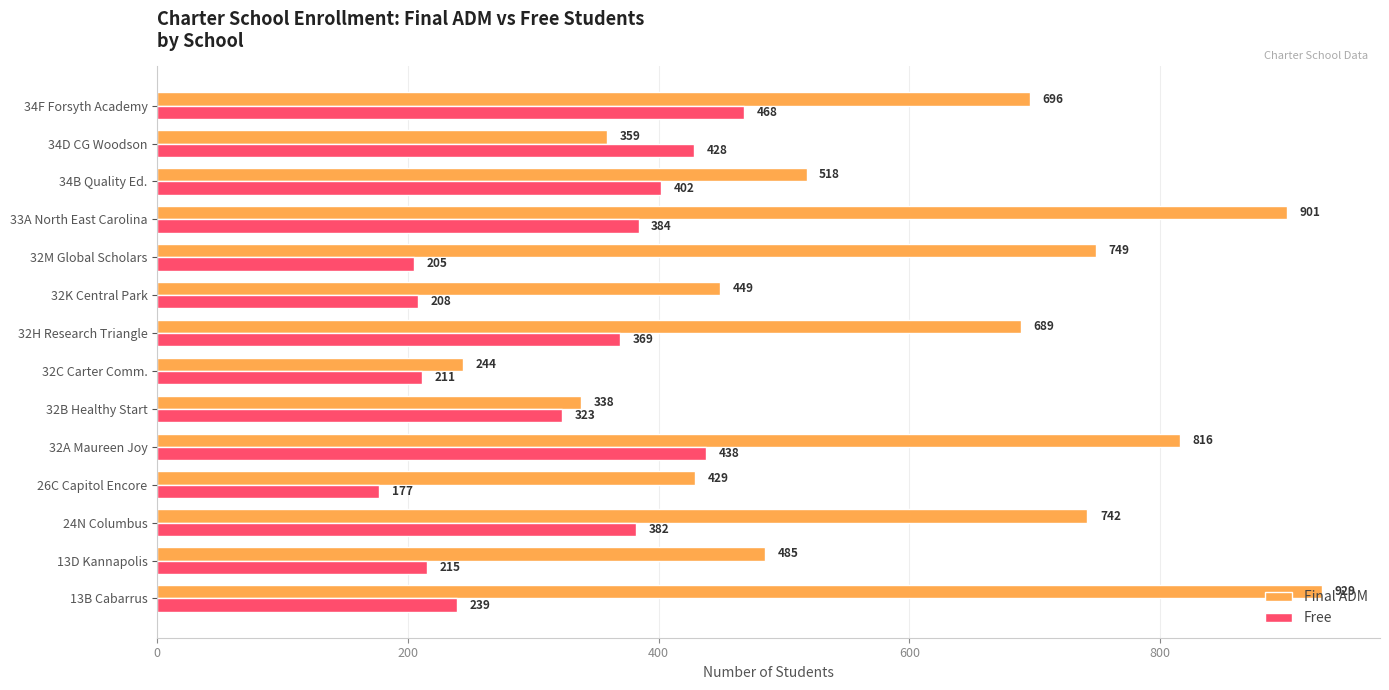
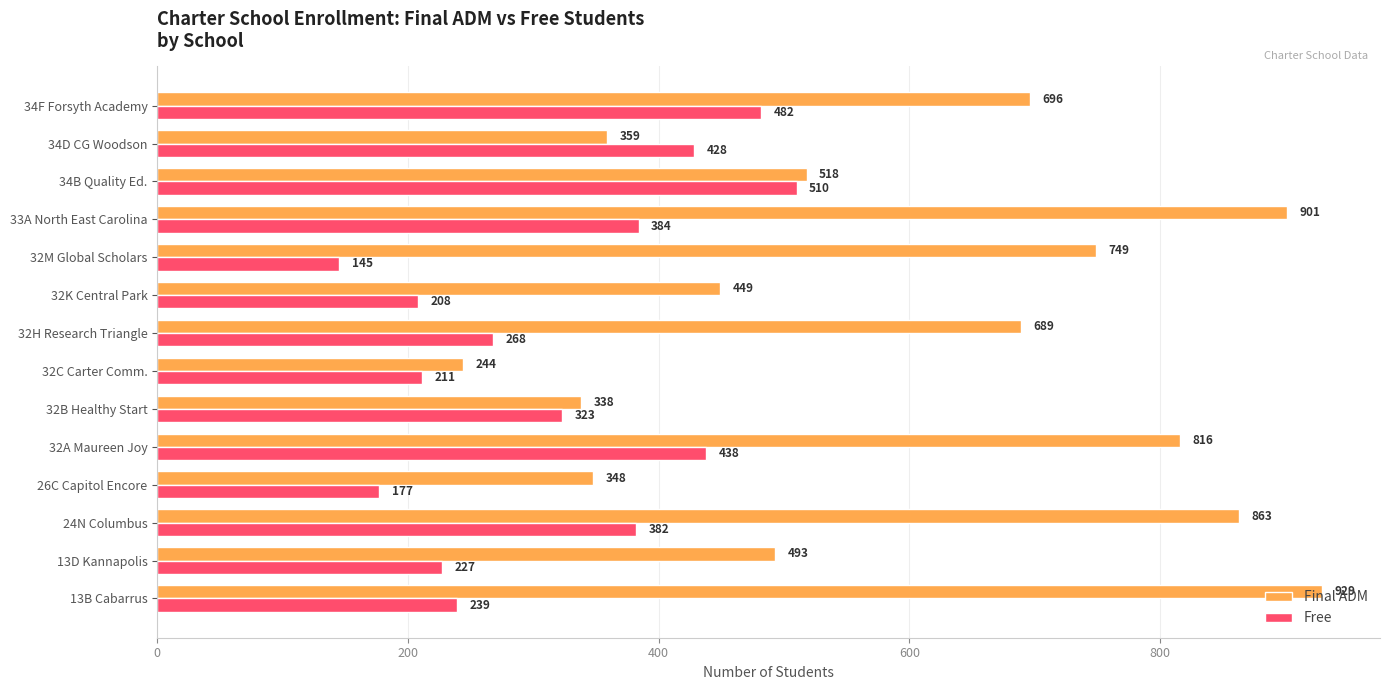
  {
    "Final ADM": {
      "34F Forsyth Academy": 696,
      "34D CG Woodson": 359,
      "34B Quality Ed.": 518,
      "33A North East Carolina": 901,
      "32M Global Scholars": 749,
      "32K Central Park": 449,
      "32H Research Triangle": 689,
      "32C Carter Comm.": 244,
      "32B Healthy Start": 338,
      "32A Maureen Joy": 816,
-     "26C Capitol Encore": 429,
-     "24N Columbus": 742,
-     "13D Kannapolis": 485,
+     "26C Capitol Encore": 348,
+     "24N Columbus": 863,
+     "13D Kannapolis": 493,
      "13B Cabarrus": 929
    },
    "Free": {
-     "34F Forsyth Academy": 468,
+     "34F Forsyth Academy": 482,
      "34D CG Woodson": 428,
-     "34B Quality Ed.": 402,
+     "34B Quality Ed.": 510,
      "33A North East Carolina": 384,
-     "32M Global Scholars": 205,
+     "32M Global Scholars": 145,
      "32K Central Park": 208,
-     "32H Research Triangle": 369,
+     "32H Research Triangle": 268,
      "32C Carter Comm.": 211,
      "32B Healthy Start": 323,
      "32A Maureen Joy": 438,
      "26C Capitol Encore": 177,
      "24N Columbus": 382,
-     "13D Kannapolis": 215,
+     "13D Kannapolis": 227,
      "13B Cabarrus": 239
    }
  }
